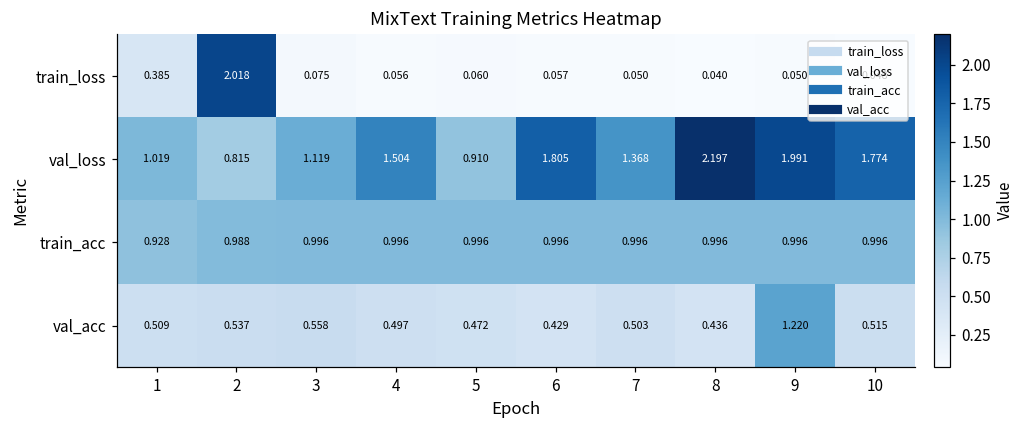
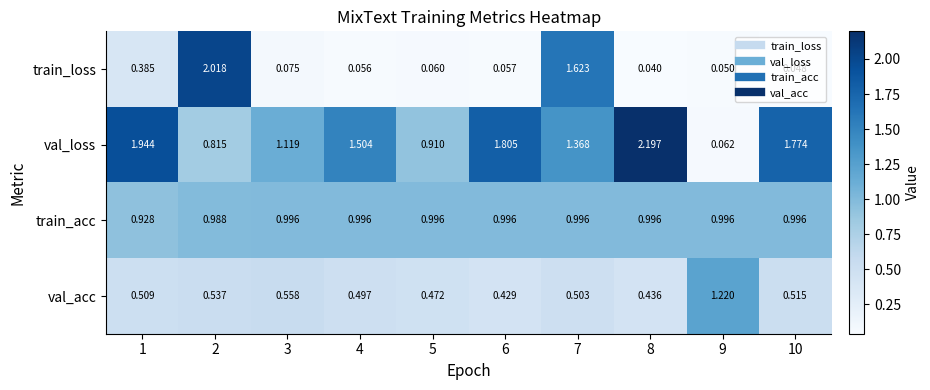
  {
    "train_loss": {
      "1": 0.385,
      "2": 2.018,
      "3": 0.075,
      "4": 0.056,
      "5": 0.060,
      "6": 0.057,
-     "7": 0.050,
+     "7": 1.623,
      "8": 0.040
    },
    "val_loss": {
-     "1": 1.019,
+     "1": 1.944,
      "2": 0.815,
      "3": 1.119,
      "4": 1.504,
      "5": 0.910,
      "6": 1.805,
      "7": 1.368,
      "8": 2.197,
-     "9": 1.991,
+     "9": 0.062,
      "10": 1.774
    },
    "train_acc": {
      "1": 0.928,
      "2": 0.988,
      "3": 0.996,
      "4": 0.996,
      "5": 0.996,
      "6": 0.996,
      "7": 0.996,
      "8": 0.996,
      "9": 0.996,
      "10": 0.996
    },
    "val_acc": {
      "1": 0.509,
      "2": 0.537,
      "3": 0.558,
      "4": 0.497,
      "5": 0.472,
      "6": 0.429,
      "7": 0.503,
      "8": 0.436,
      "9": 1.220,
      "10": 0.515
    }
  }
